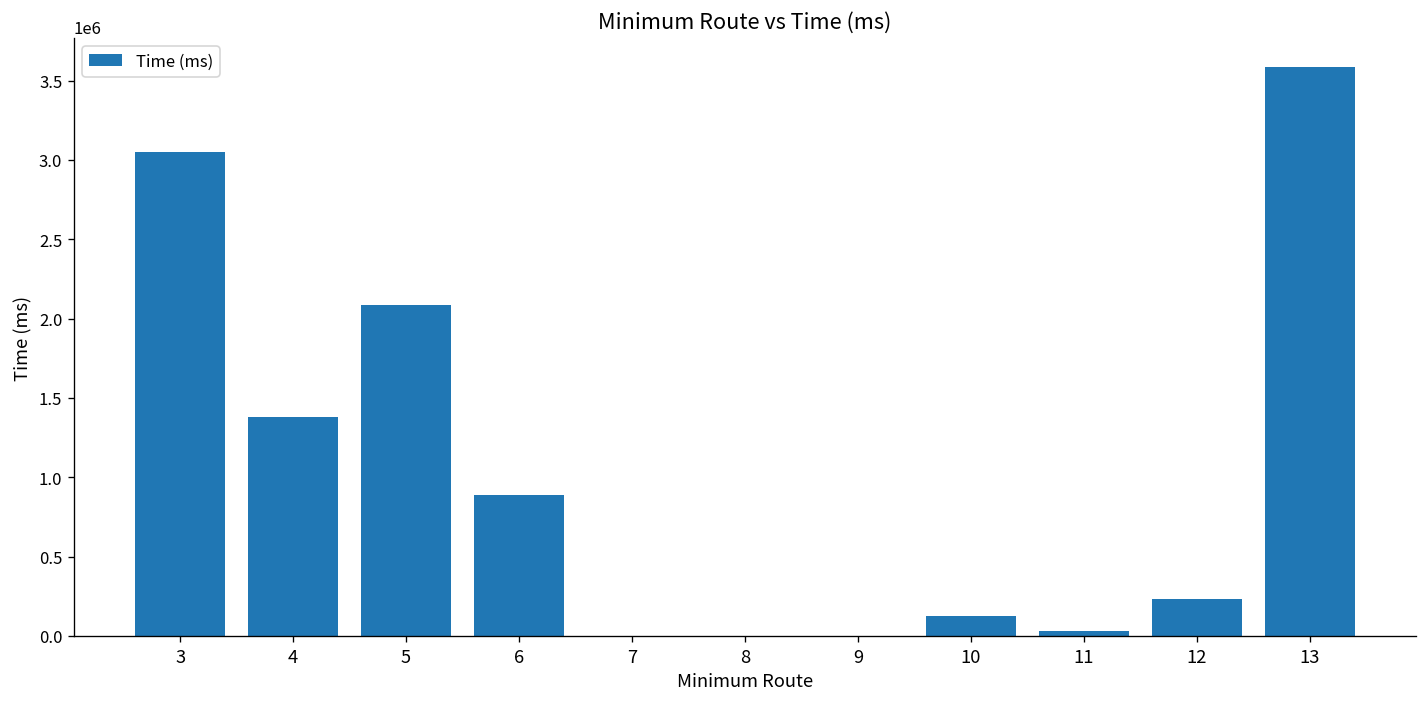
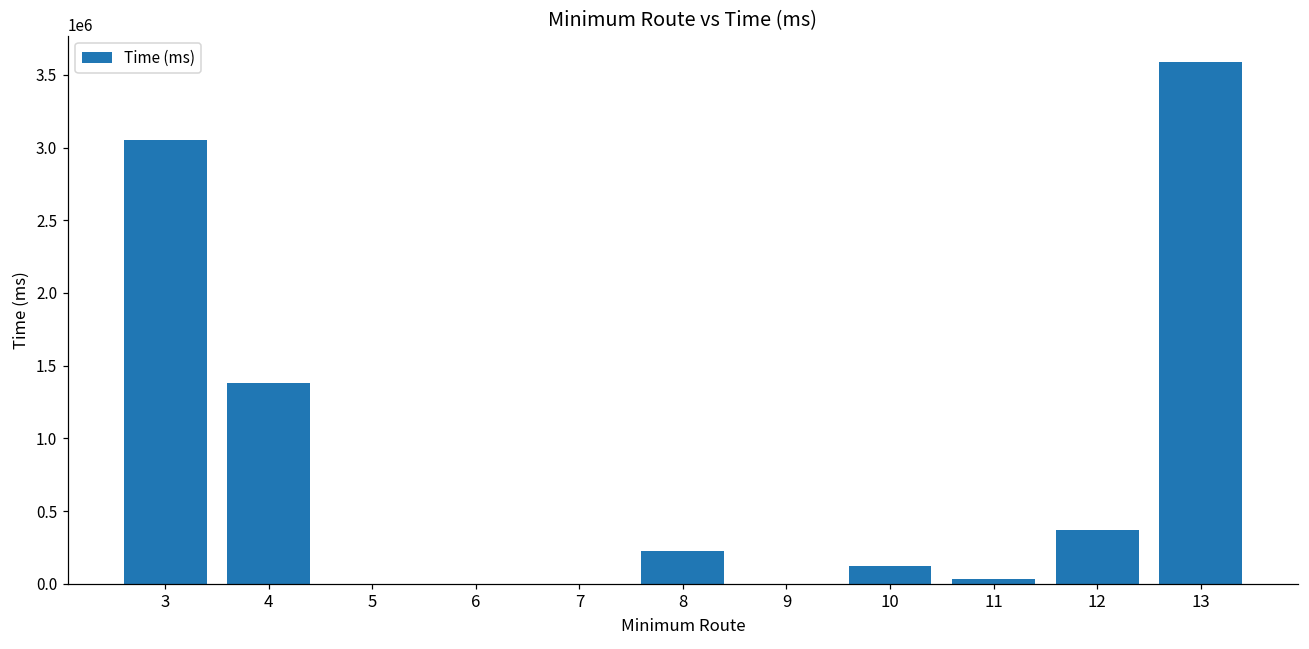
  {
    "3": 3050000,
    "4": 1380000,
-   "5": 2080000,
-   "6": 890000,
-   "8": 0,
+   "5": 0,
+   "6": 0,
+   "8": 220000,
    "10": 130000,
    "11": 30000,
-   "12": 230000,
+   "12": 370000,
    "13": 3590000
  }
